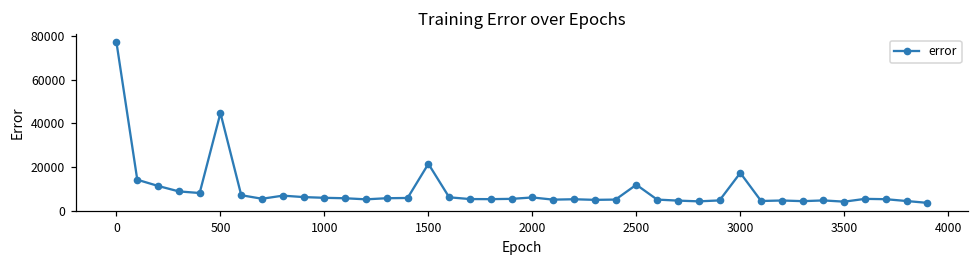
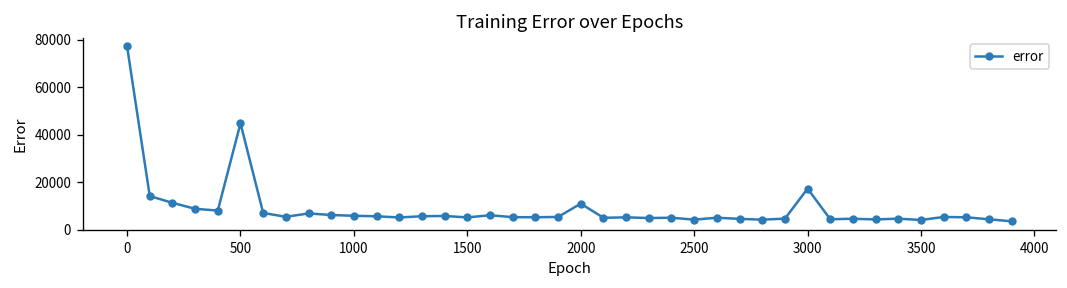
  {
    "0": 77000,
    "500": 45000,
    "1000": 6000,
-   "1500": 21000,
-   "2000": 6000,
-   "2500": 12000,
+   "1500": 5000,
+   "2000": 11000,
+   "2500": 4000,
    "3000": 17000,
    "3500": 4000
  }
